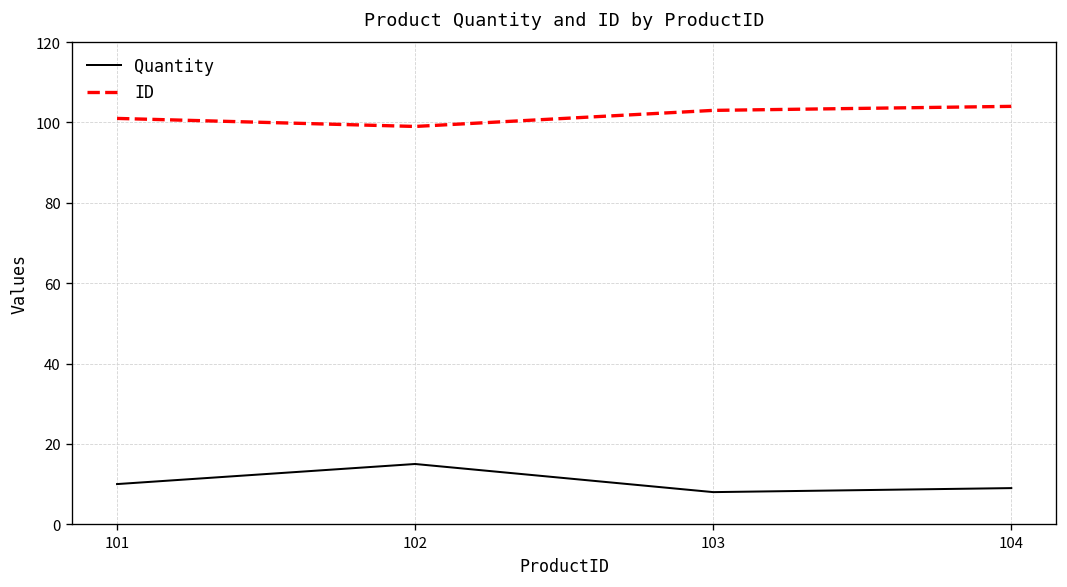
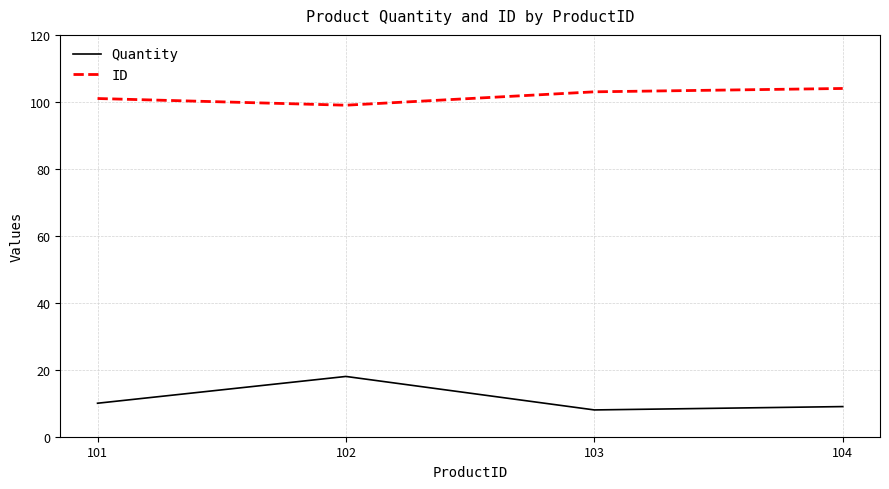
  {
    "Quantity": {
      "101": 10,
-     "102": 15,
+     "102": 18,
      "103": 8,
      "104": 9
    },
    "ID": {
      "101": 101,
      "102": 99,
      "103": 103,
      "104": 104
    }
  }
